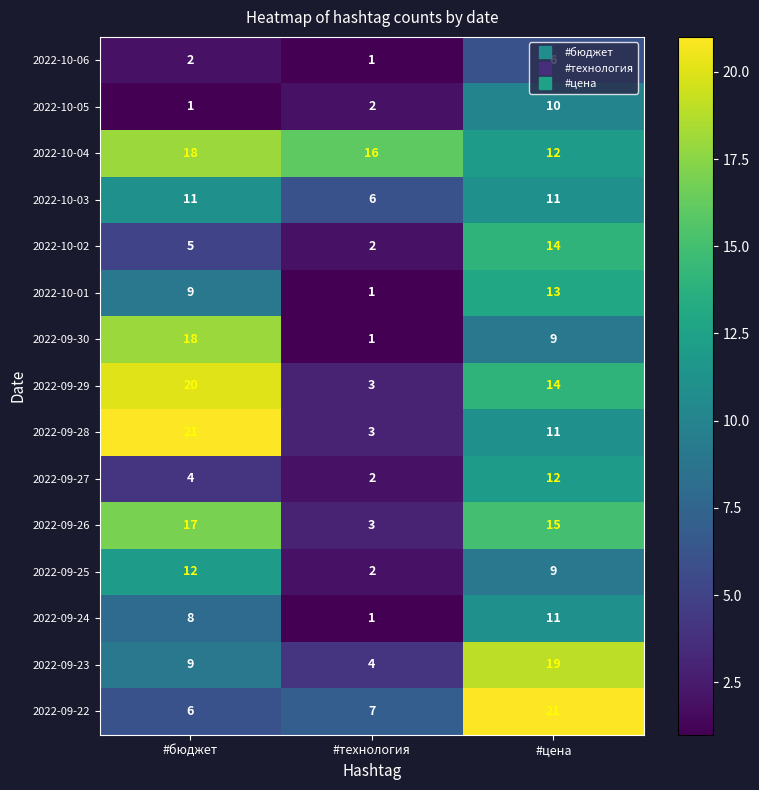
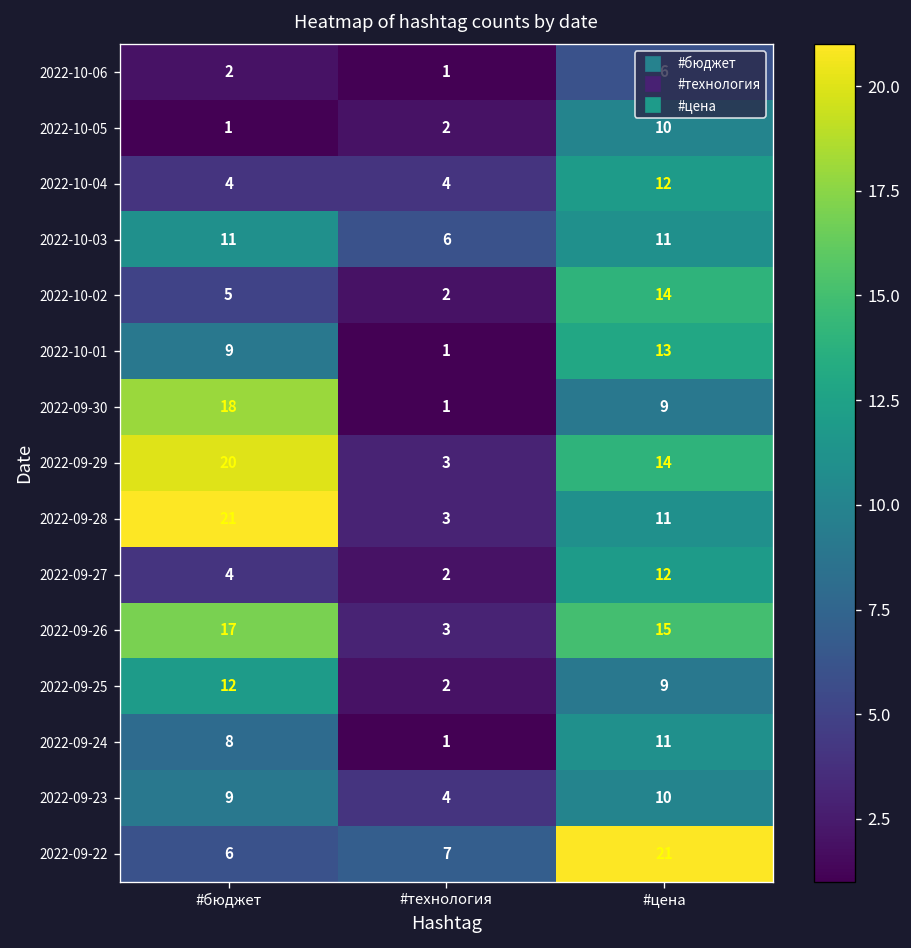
  {
    "2022-10-06": {
      "#бюджет": 2,
      "#технология": 1
    },
    "2022-10-05": {
      "#бюджет": 1,
      "#технология": 2,
      "#цена": 10
    },
    "2022-10-04": {
-     "#бюджет": 18,
-     "#технология": 16,
+     "#бюджет": 4,
+     "#технология": 4,
      "#цена": 12
    },
    "2022-10-03": {
      "#бюджет": 11,
      "#технология": 6,
      "#цена": 11
    },
    "2022-10-02": {
      "#бюджет": 5,
      "#технология": 2,
      "#цена": 14
    },
    "2022-10-01": {
      "#бюджет": 9,
      "#технология": 1,
      "#цена": 13
    },
    "2022-09-30": {
      "#бюджет": 18,
      "#технология": 1,
      "#цена": 9
    },
    "2022-09-29": {
      "#технология": 3,
      "#цена": 14
    },
    "2022-09-28": {
      "#технология": 3,
      "#цена": 11
    },
    "2022-09-27": {
      "#бюджет": 4,
      "#технология": 2,
      "#цена": 12
    },
    "2022-09-26": {
      "#бюджет": 17,
      "#технология": 3,
      "#цена": 15
    },
    "2022-09-25": {
      "#бюджет": 12,
      "#технология": 2,
      "#цена": 9
    },
    "2022-09-24": {
      "#бюджет": 8,
      "#технология": 1,
      "#цена": 11
    },
    "2022-09-23": {
      "#бюджет": 9,
      "#технология": 4,
-     "#цена": 19
+     "#цена": 10
    },
    "2022-09-22": {
      "#бюджет": 6,
      "#технология": 7
    }
  }
